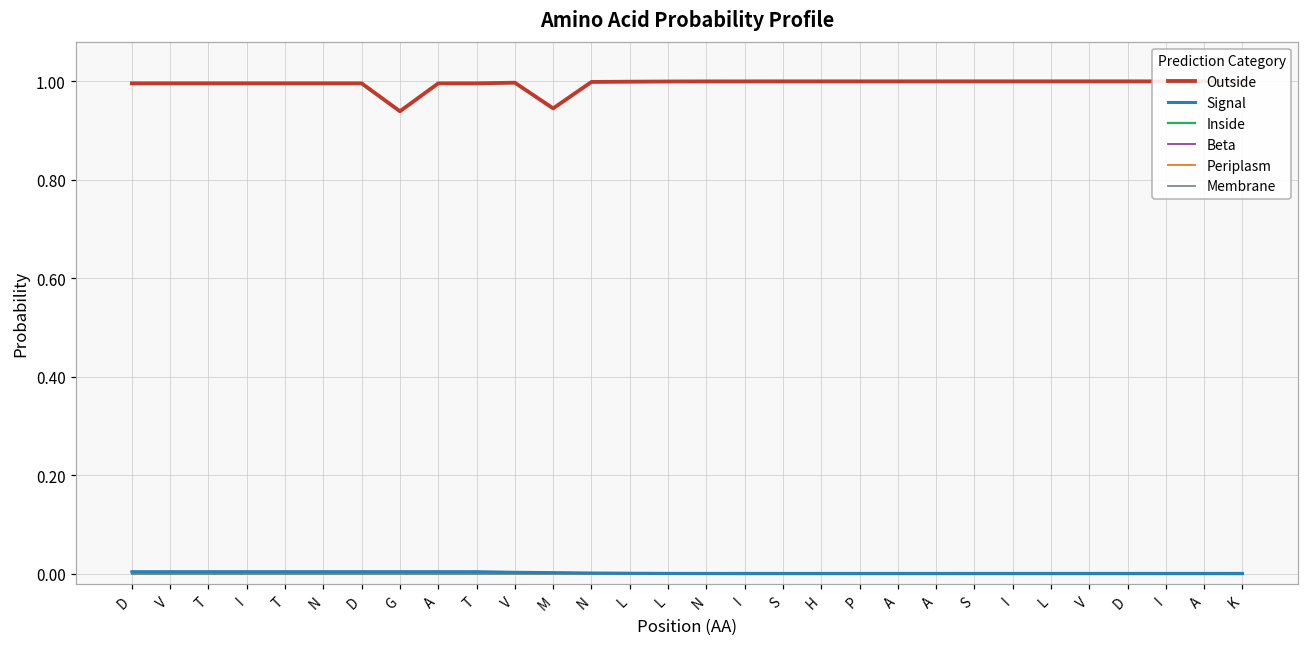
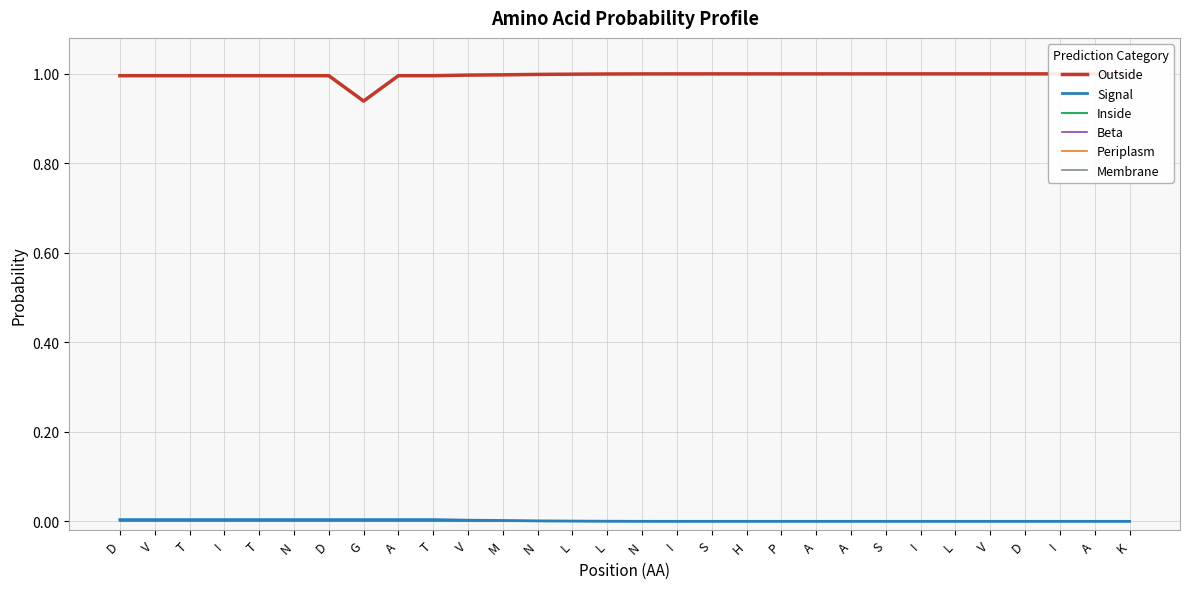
  {
    "Outside": {
      "G": 0.94,
-     "M": 0.94,
+     "M": 1.00,
      "H": 1.00,
      "P": 1.00
    }
  }
